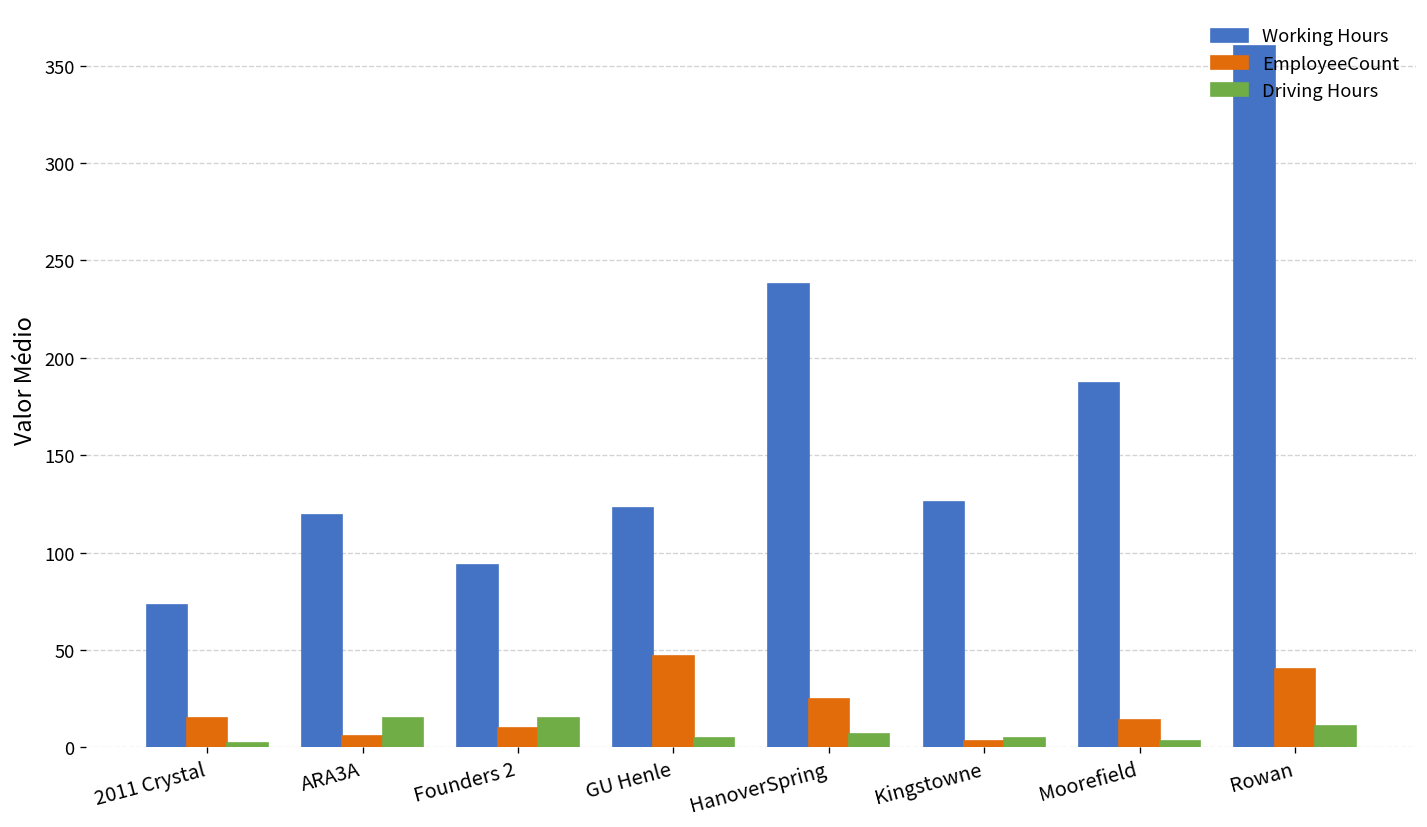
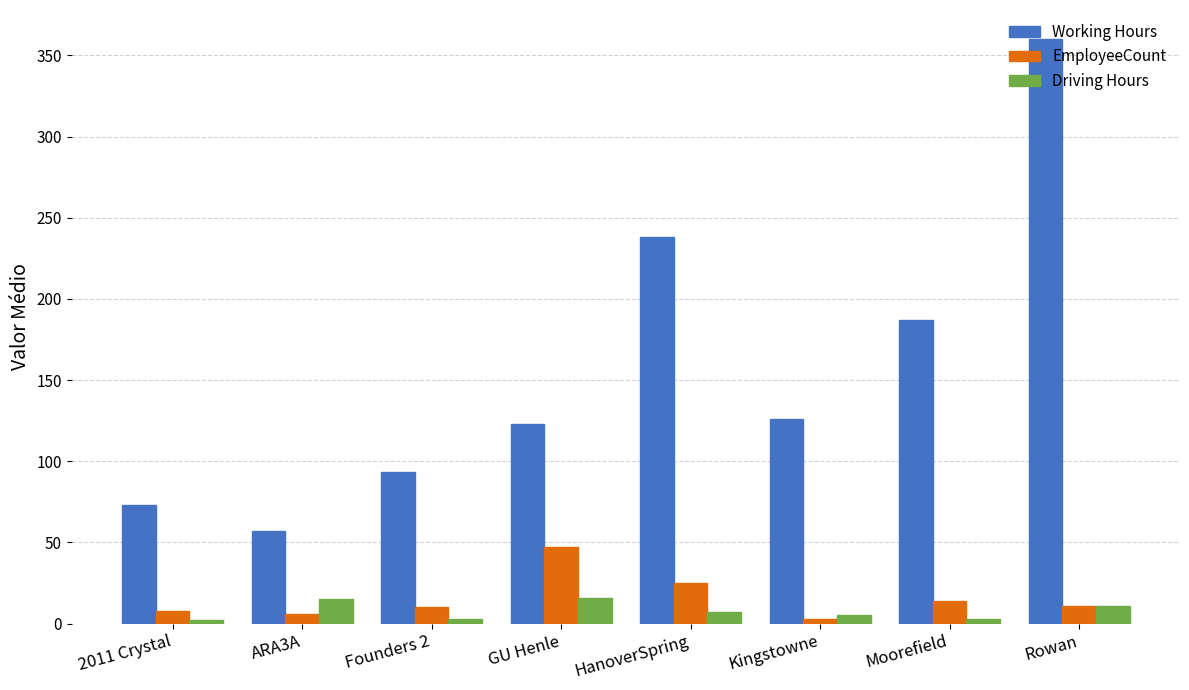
  {
    "Working Hours": {
      "2011 Crystal": 73,
-     "ARA3A": 119,
+     "ARA3A": 57,
      "Founders 2": 94,
      "GU Henle": 123,
      "HanoverSpring": 238,
      "Kingstowne": 126,
      "Moorefield": 187,
      "Rowan": 360
    },
    "EmployeeCount": {
-     "2011 Crystal": 15,
+     "2011 Crystal": 8,
      "ARA3A": 6,
      "Founders 2": 10,
      "GU Henle": 47,
      "HanoverSpring": 25,
      "Kingstowne": 3,
      "Moorefield": 14,
-     "Rowan": 40
+     "Rowan": 11
    },
    "Driving Hours": {
      "2011 Crystal": 2,
      "ARA3A": 15,
-     "Founders 2": 15,
-     "GU Henle": 5,
+     "Founders 2": 3,
+     "GU Henle": 16,
      "HanoverSpring": 7,
      "Kingstowne": 5,
      "Moorefield": 3,
      "Rowan": 11
    }
  }
